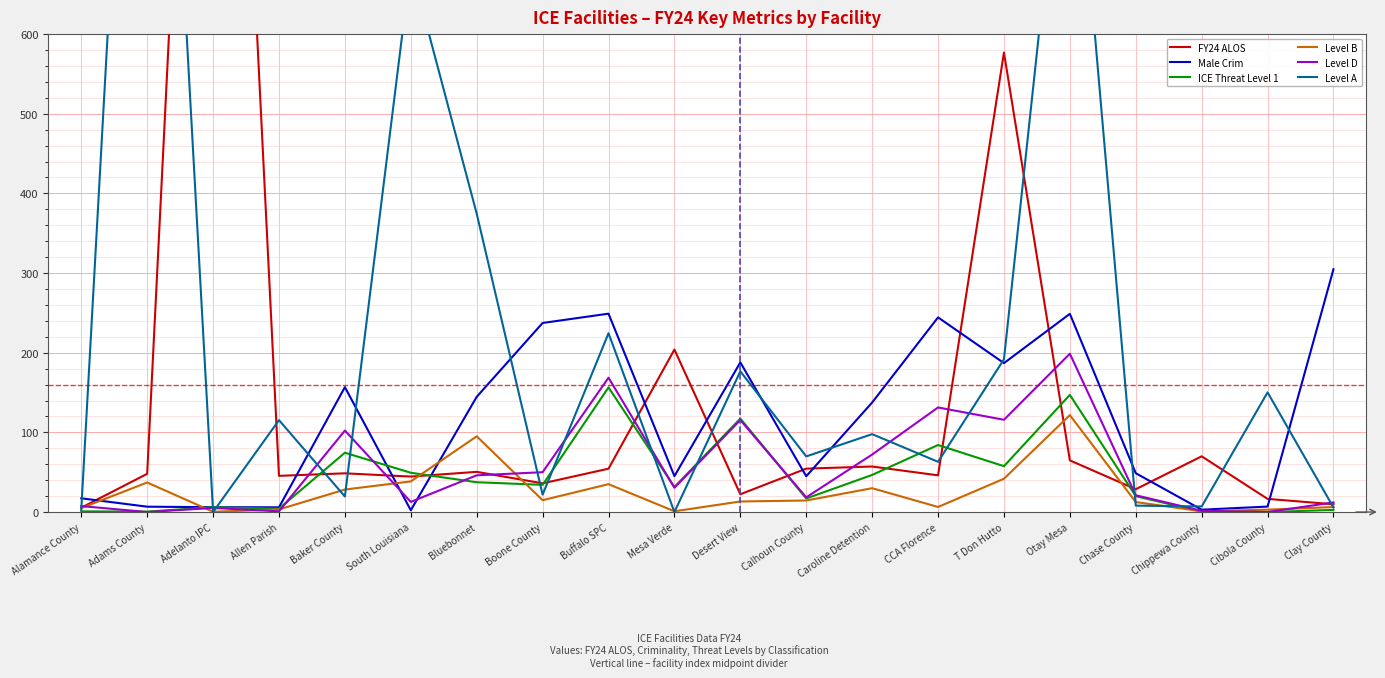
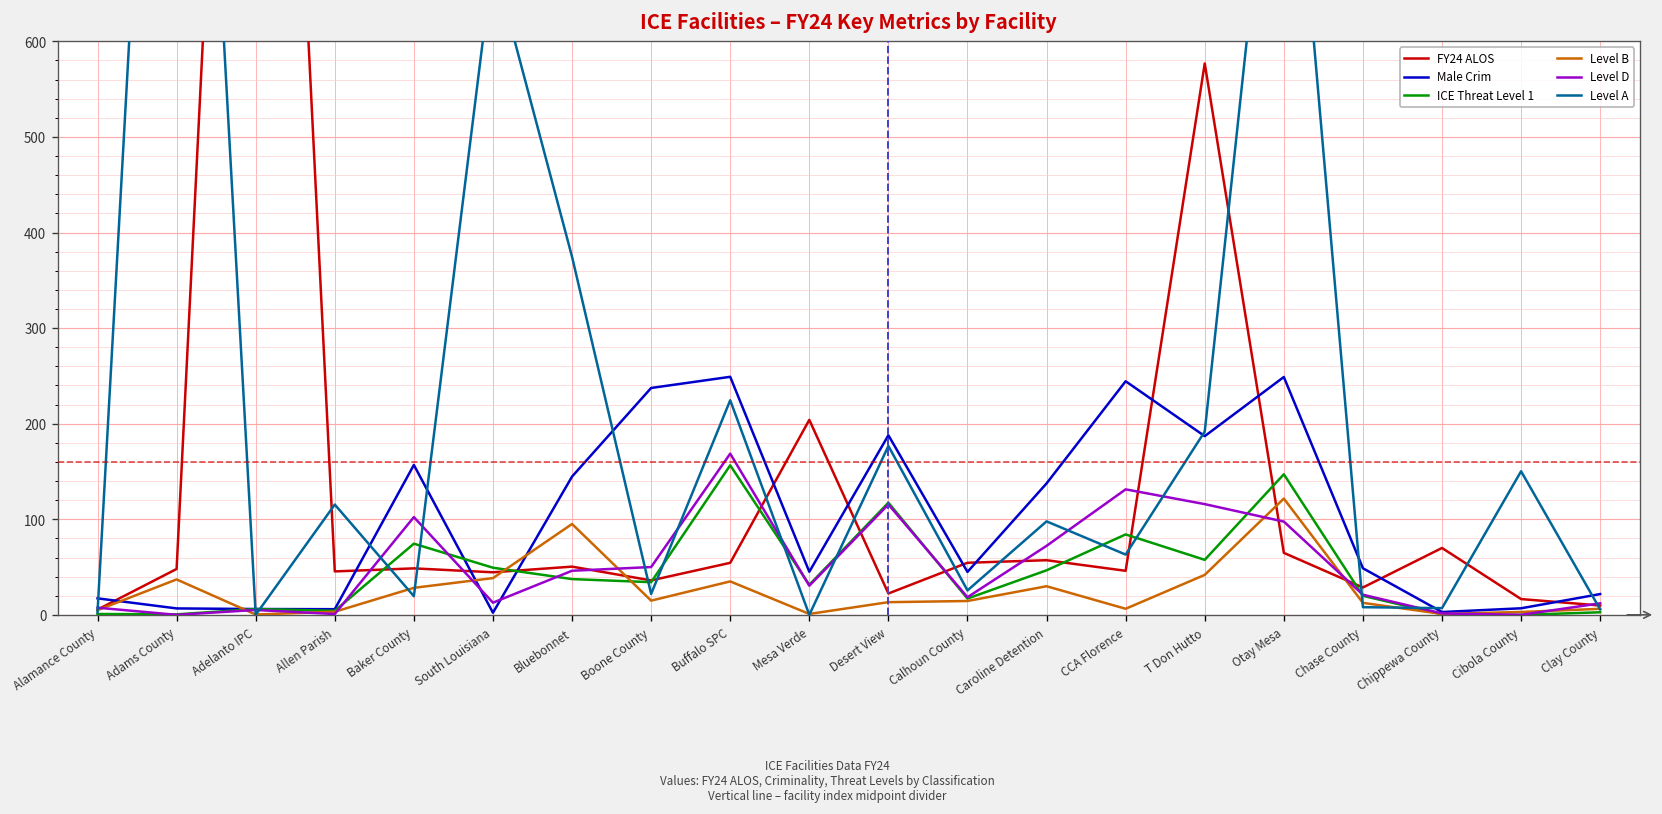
  {
    "FY24 ALOS": {
      "Adams County": 50,
      "Allen Parish": 50,
      "Baker County": 50,
      "South Louisiana": 40,
      "Bluebonnet": 50,
      "Buffalo SPC": 50,
      "Mesa Verde": 200,
      "Desert View": 20,
      "Calhoun County": 50,
      "Caroline Detention": 60,
      "CCA Florence": 50,
      "T Don Hutto": 580,
      "Otay Mesa": 60,
      "Chase County": 30,
      "Chippewa County": 70,
      "Cibola County": 20
    },
    "Male Crim": {
      "Alamance County": 20,
      "Adams County": 10,
      "Baker County": 160,
      "South Louisiana": 0,
      "Bluebonnet": 140,
      "Boone County": 240,
      "Buffalo SPC": 250,
      "Mesa Verde": 50,
      "Desert View": 190,
      "Calhoun County": 40,
      "Caroline Detention": 140,
      "CCA Florence": 240,
      "T Don Hutto": 190,
      "Otay Mesa": 250,
      "Chase County": 50,
      "Cibola County": 10,
-     "Clay County": 300
+     "Clay County": 20
    },
    "ICE Threat Level 1": {
      "Baker County": 70,
      "South Louisiana": 50,
      "Bluebonnet": 40,
      "Buffalo SPC": 160,
      "Caroline Detention": 50,
      "CCA Florence": 80,
      "T Don Hutto": 60,
      "Otay Mesa": 150
    },
    "Level B": {
      "Adams County": 40,
      "Baker County": 30,
      "South Louisiana": 40,
      "Bluebonnet": 100,
      "Boone County": 10,
      "Buffalo SPC": 40,
      "Desert View": 10,
      "Caroline Detention": 30,
      "CCA Florence": 10,
      "T Don Hutto": 40,
      "Otay Mesa": 120,
      "Chase County": 10
    },
    "Level D": {
      "Baker County": 100,
      "South Louisiana": 10,
      "Bluebonnet": 50,
      "Boone County": 50,
      "Buffalo SPC": 170,
      "Caroline Detention": 70,
      "CCA Florence": 130,
      "T Don Hutto": 120,
-     "Otay Mesa": 200
+     "Otay Mesa": 100
    },
    "Level A": {
      "Allen Parish": 120,
      "Baker County": 20,
      "Bluebonnet": 370,
      "Boone County": 20,
      "Buffalo SPC": 220,
      "Desert View": 180,
-     "Calhoun County": 70,
+     "Calhoun County": 30,
      "Caroline Detention": 100,
      "CCA Florence": 60,
      "T Don Hutto": 190,
      "Chase County": 10,
      "Chippewa County": 10,
      "Cibola County": 150
    }
  }
